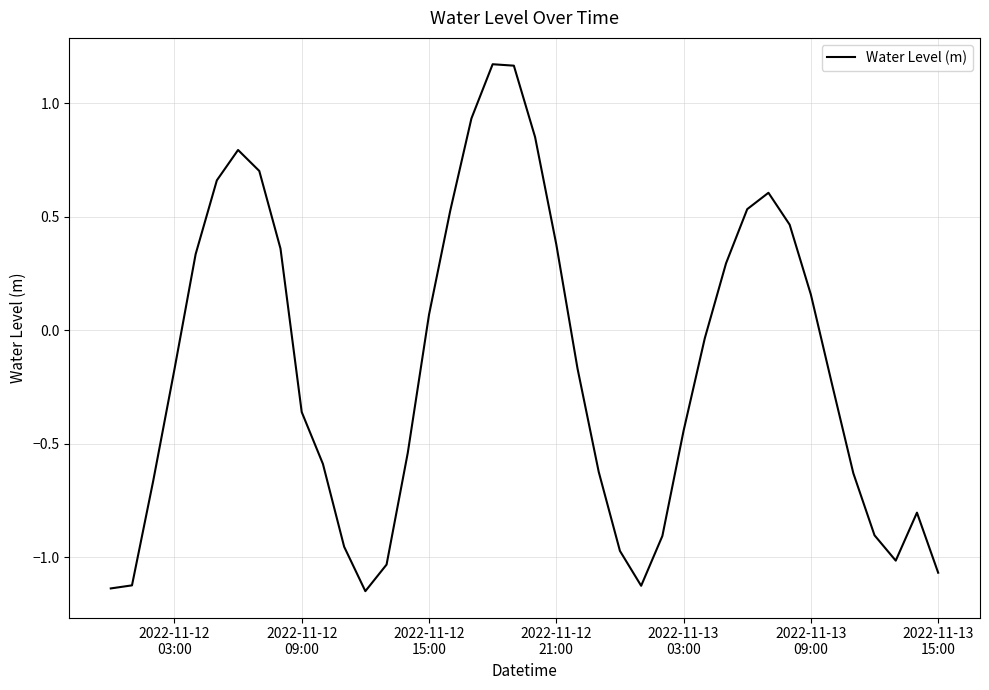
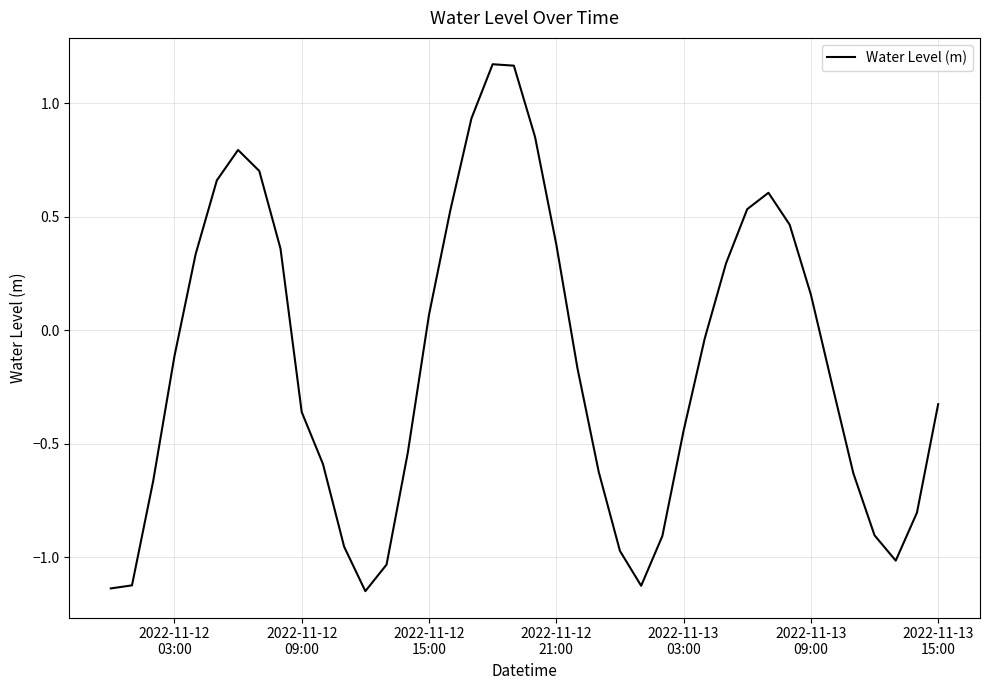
  {
-   "2022-11-12 03:00": -0.17,
+   "2022-11-12 03:00": -0.12,
    "2022-11-12 09:00": -0.36,
    "2022-11-12 15:00": 0.07,
    "2022-11-12 21:00": 0.38,
    "2022-11-13 03:00": -0.44,
    "2022-11-13 09:00": 0.16,
-   "2022-11-13 15:00": -1.07
+   "2022-11-13 15:00": -0.33
  }
